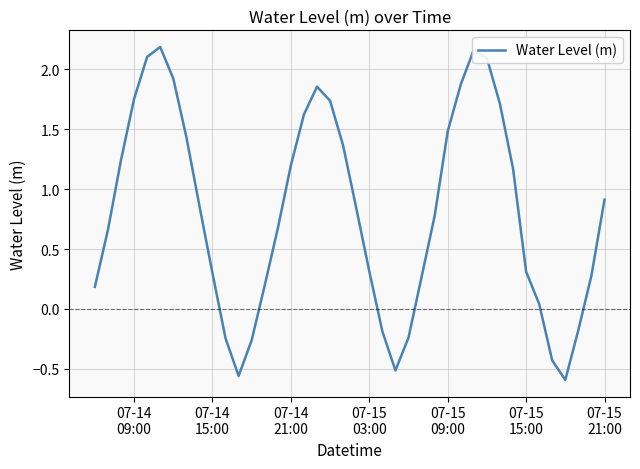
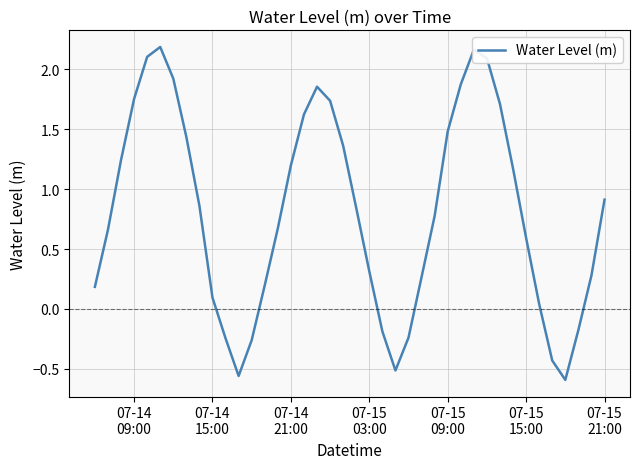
  {
    "07-14 09:00": 1.75,
-   "07-14 15:00": 0.30,
+   "07-14 15:00": 0.09,
    "07-14 21:00": 1.20,
    "07-15 03:00": 0.31,
    "07-15 09:00": 1.48,
-   "07-15 15:00": 0.31,
+   "07-15 15:00": 0.59,
    "07-15 21:00": 0.91
  }
